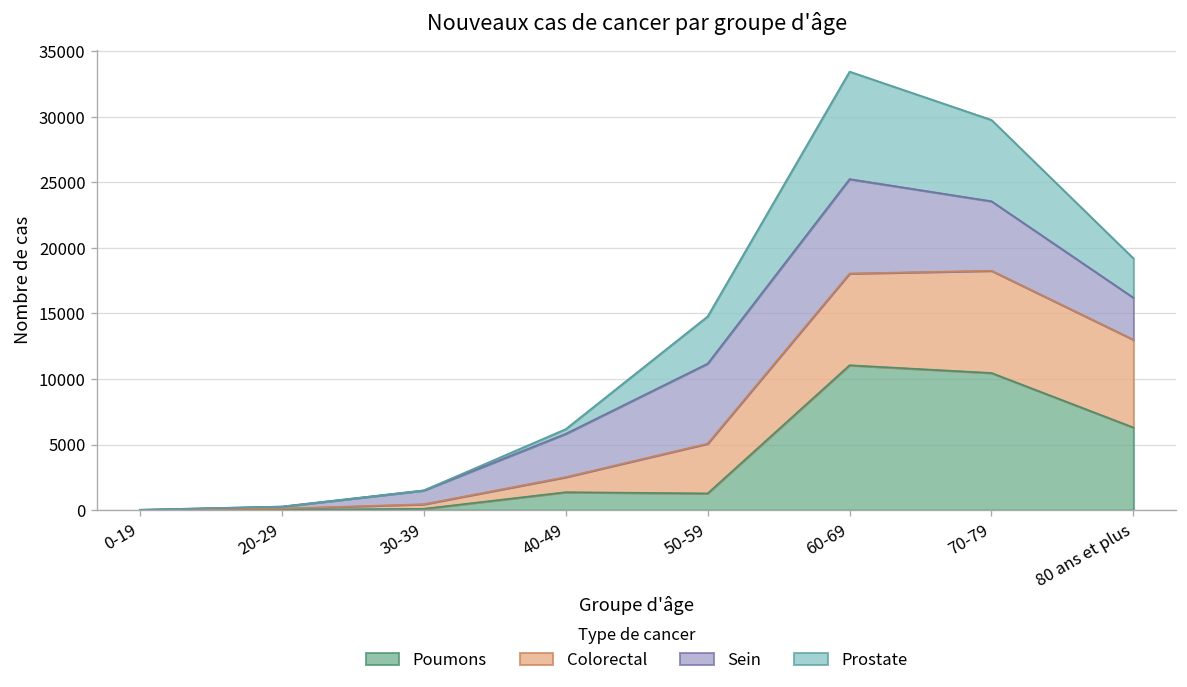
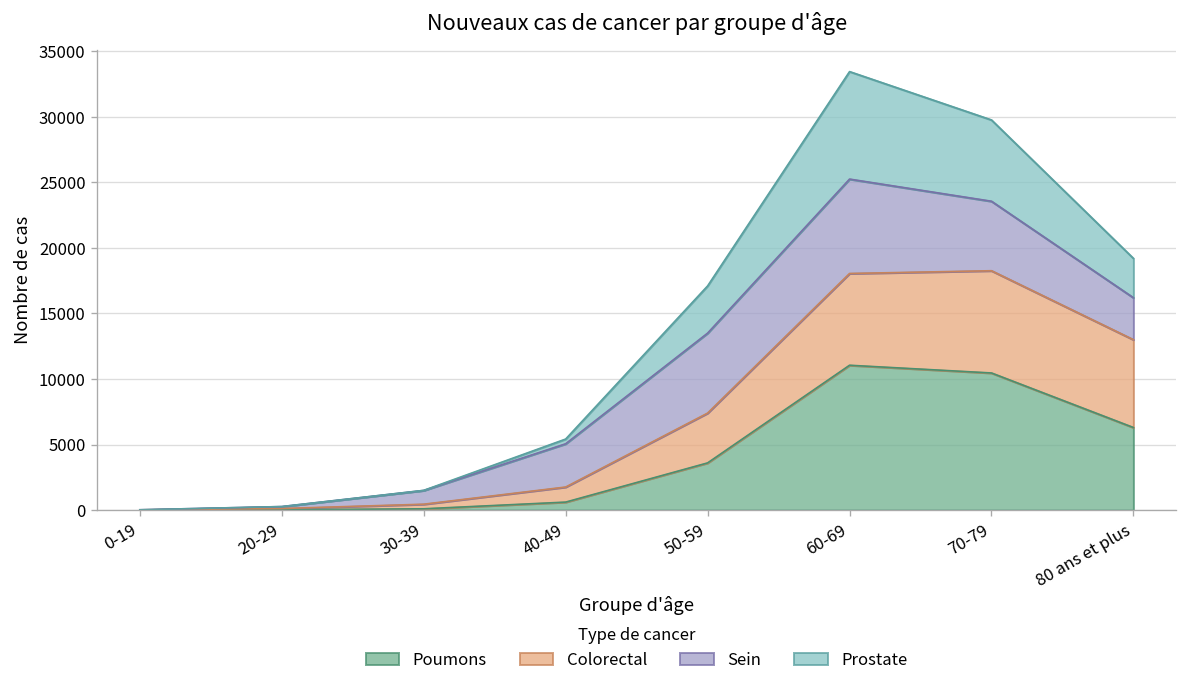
  {
    "Poumons": {
      "30-39": 100,
-     "40-49": 1400,
-     "50-59": 1300,
+     "40-49": 600,
+     "50-59": 3600,
      "60-69": 11100,
      "70-79": 10500,
      "80 ans et plus": 6300
    },
    "Colorectal": {
      "30-39": 400,
      "40-49": 1200,
      "50-59": 3800,
      "60-69": 7000,
      "70-79": 7800,
      "80 ans et plus": 6700
    }
  }
